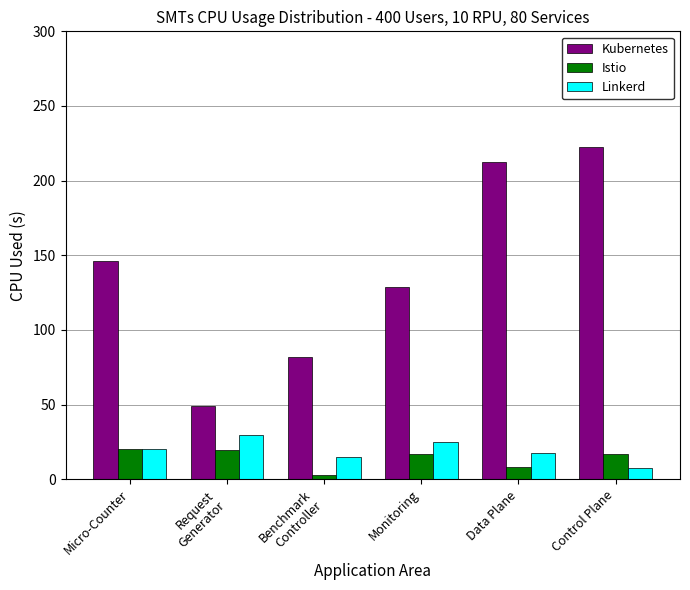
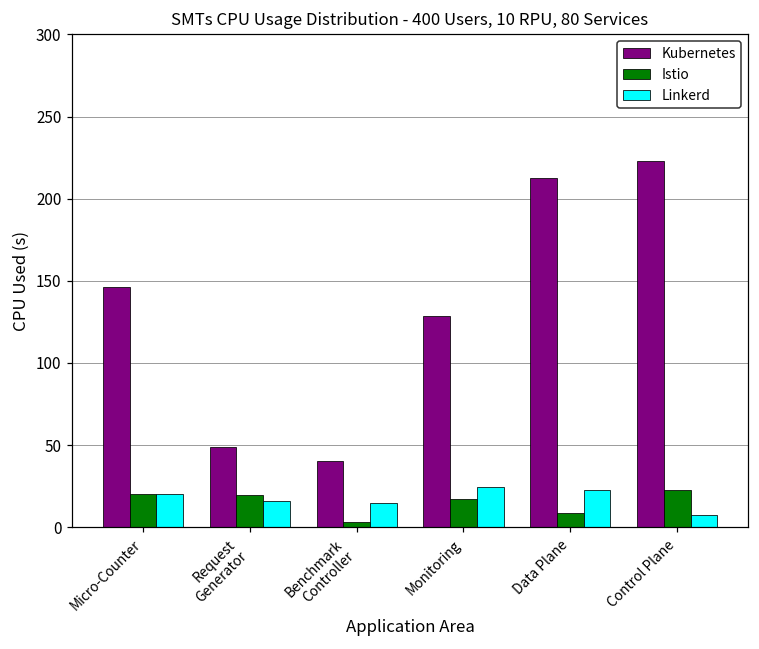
  {
    "Kubernetes": {
      "Micro-Counter": 146,
      "Request Generator": 49,
-     "Benchmark Controller": 82,
+     "Benchmark Controller": 40,
      "Monitoring": 129,
      "Data Plane": 212,
      "Control Plane": 223
    },
    "Istio": {
      "Micro-Counter": 20,
      "Request Generator": 20,
      "Benchmark Controller": 3,
      "Monitoring": 17,
      "Data Plane": 8,
-     "Control Plane": 17
+     "Control Plane": 22
    },
    "Linkerd": {
      "Micro-Counter": 20,
-     "Request Generator": 30,
+     "Request Generator": 16,
      "Benchmark Controller": 15,
      "Monitoring": 25,
-     "Data Plane": 17,
+     "Data Plane": 23,
      "Control Plane": 7
    }
  }
